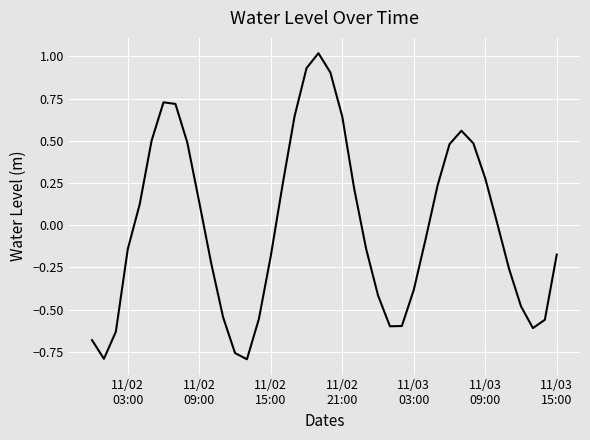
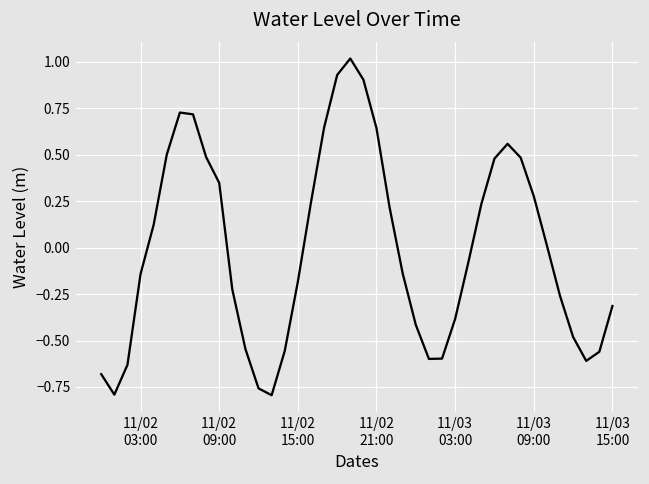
  {
    "11/02 03:00": -0.14,
-   "11/02 09:00": 0.13,
+   "11/02 09:00": 0.35,
    "11/02 15:00": -0.18,
    "11/02 21:00": 0.64,
    "11/03 03:00": -0.38,
    "11/03 09:00": 0.28,
-   "11/03 15:00": -0.17
+   "11/03 15:00": -0.31
  }
